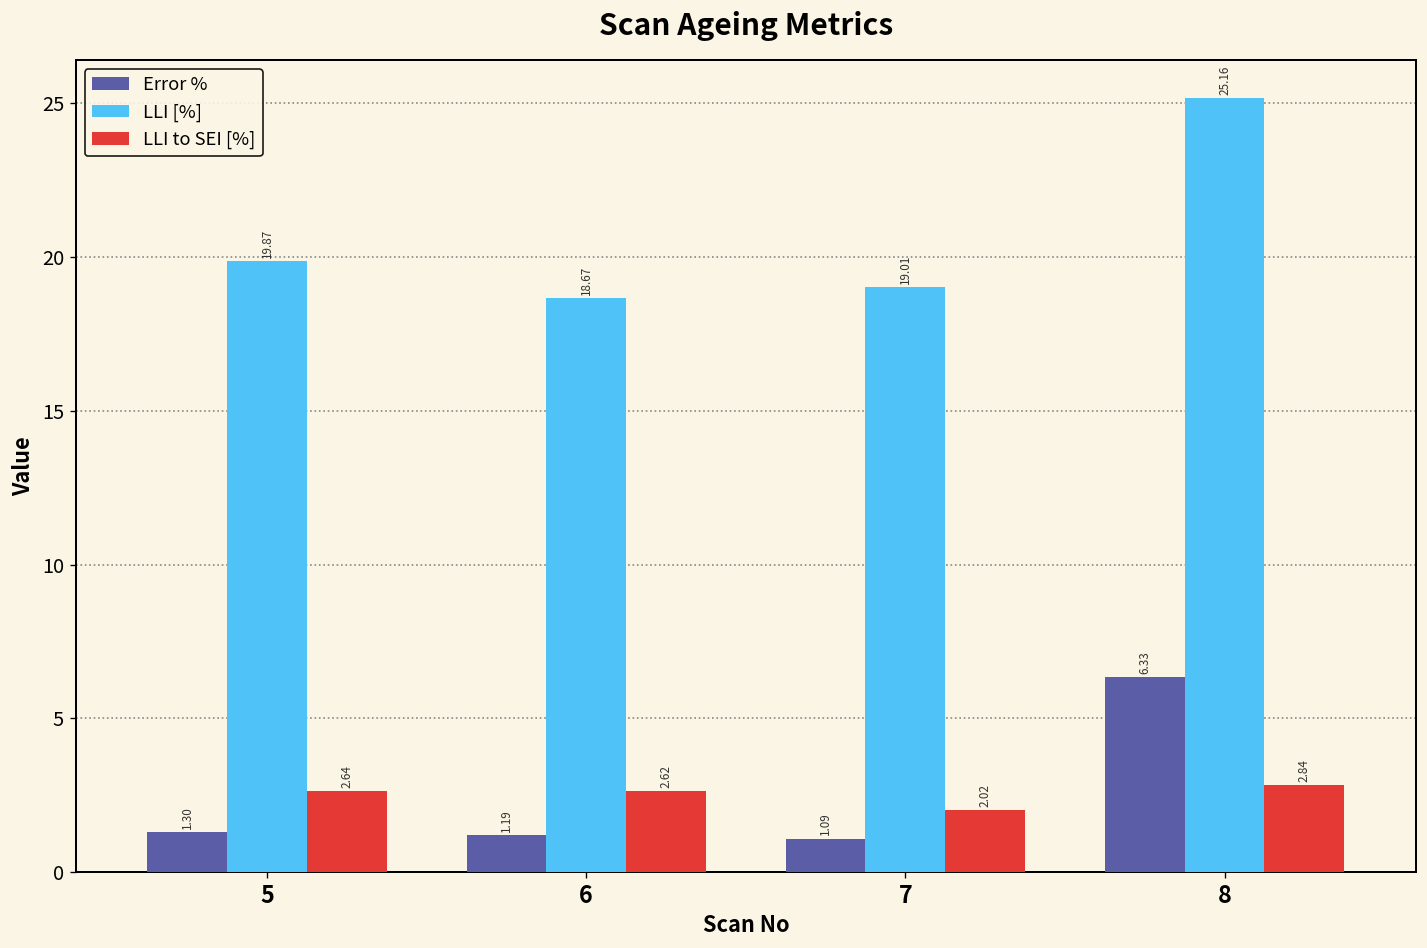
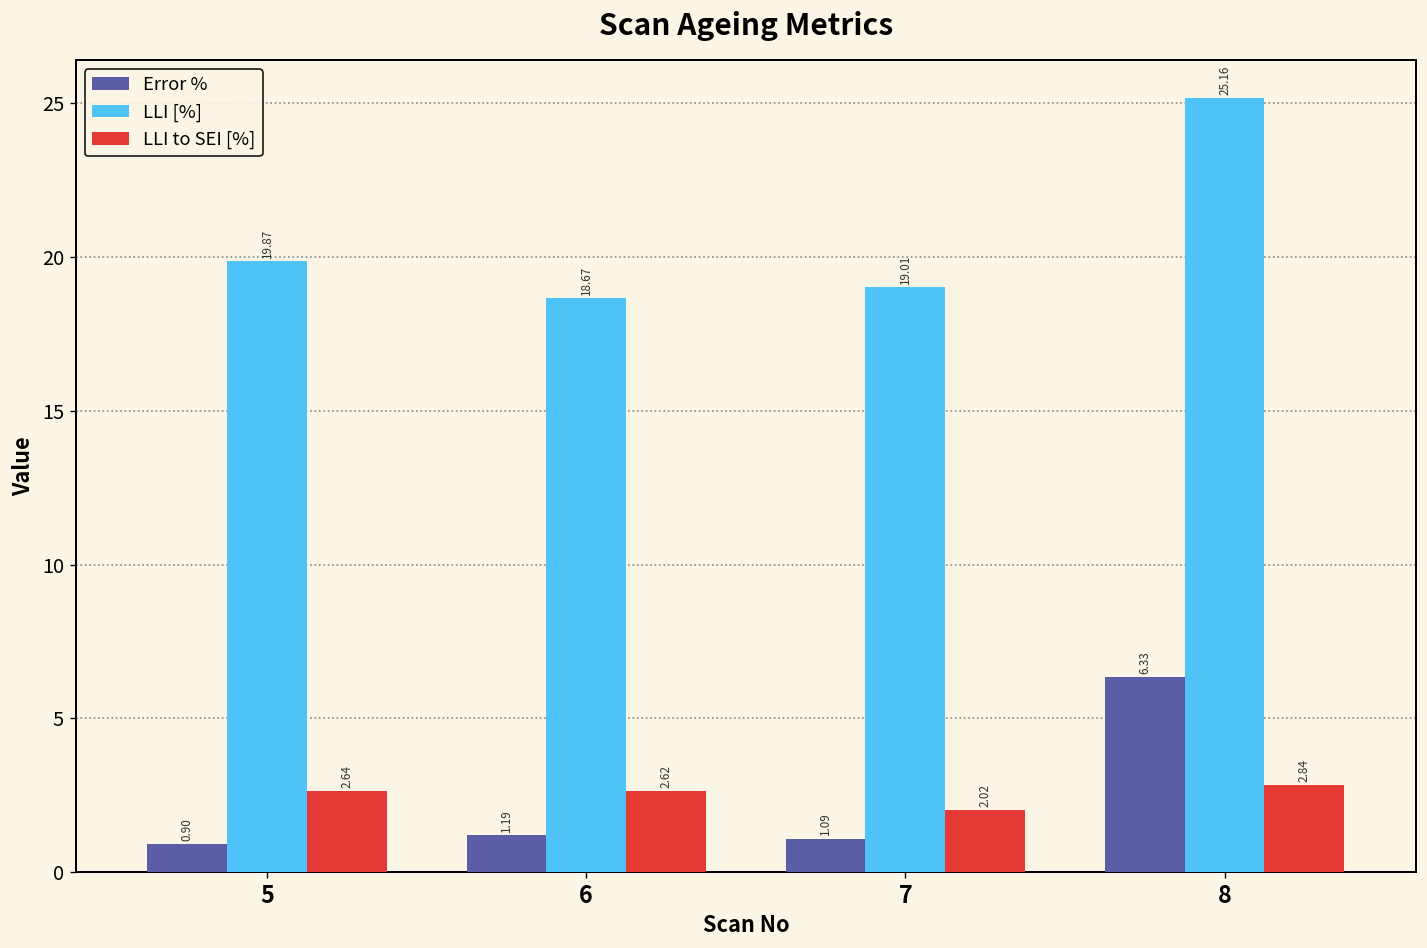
  {
    "Error %": {
-     "5": 1.30,
+     "5": 0.90,
      "6": 1.19,
      "7": 1.09,
      "8": 6.33
    },
    "LLI [%]": {
      "5": 19.87,
      "6": 18.67,
      "7": 19.01,
      "8": 25.16
    },
    "LLI to SEI [%]": {
      "5": 2.64,
      "6": 2.62,
      "7": 2.02,
      "8": 2.84
    }
  }
